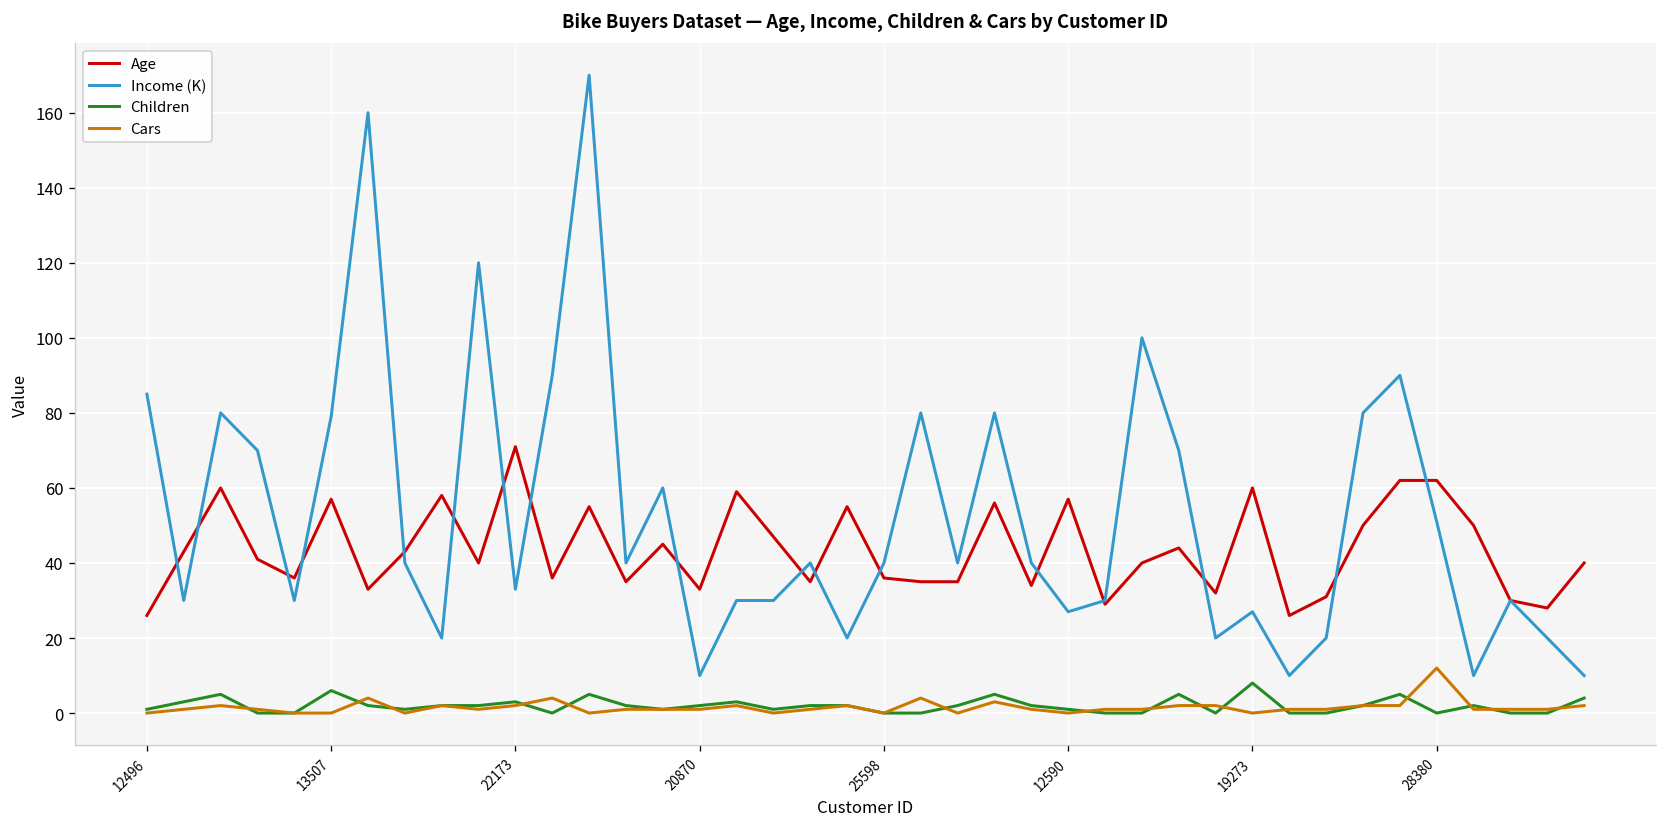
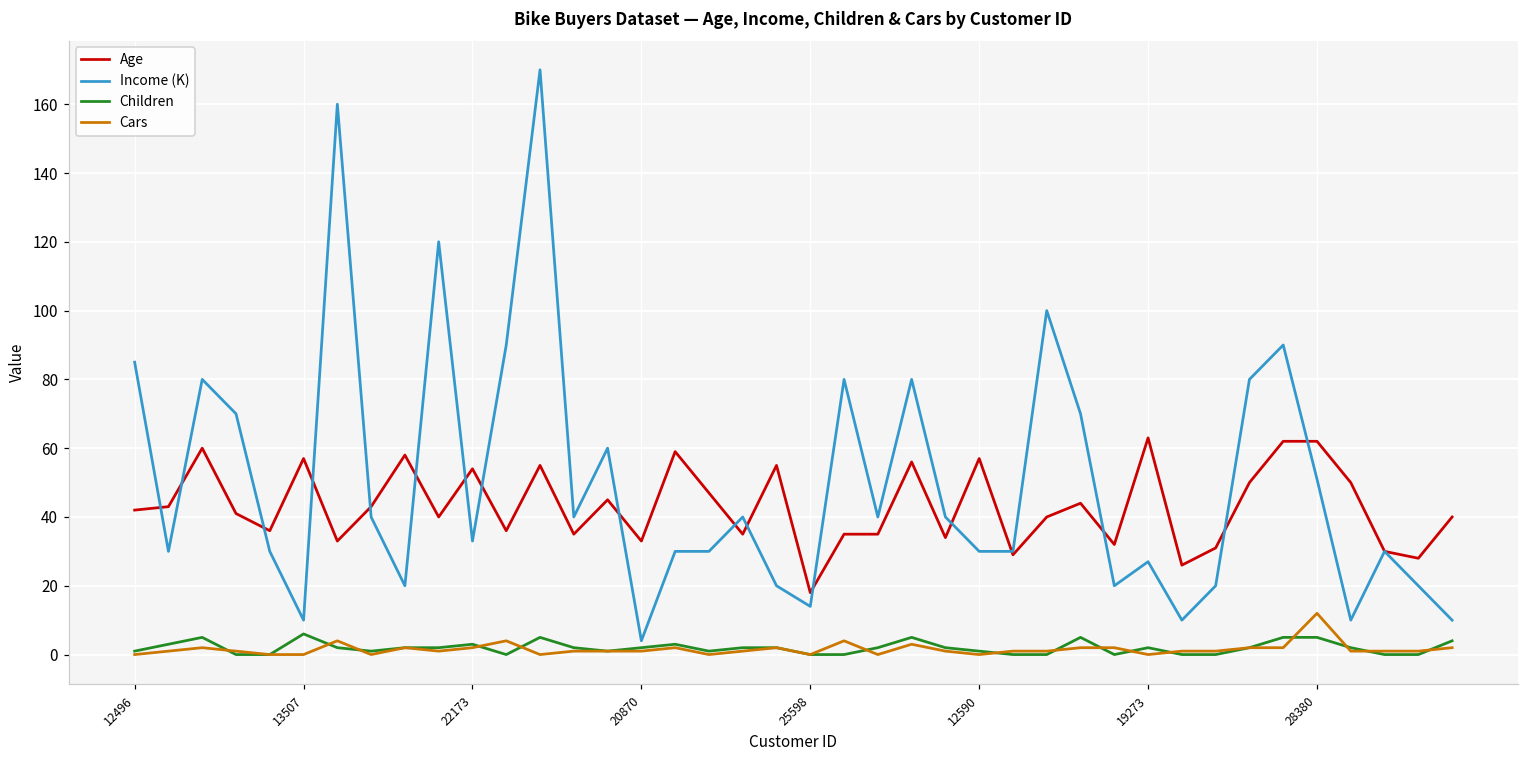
  {
    "Age": {
-     "12496": 26,
+     "12496": 42,
      "13507": 57,
-     "22173": 71,
+     "22173": 54,
      "20870": 33,
-     "25598": 36,
+     "25598": 18,
      "12590": 57,
-     "19273": 60,
+     "19273": 63,
      "28380": 62
    },
    "Income (K)": {
      "12496": 85,
-     "13507": 79,
+     "13507": 10,
      "22173": 33,
-     "20870": 10,
-     "25598": 40,
-     "12590": 27,
+     "20870": 4,
+     "25598": 14,
+     "12590": 30,
      "19273": 27,
      "28380": 51
    },
    "Children": {
      "12496": 1,
      "13507": 6,
      "22173": 3,
      "20870": 2,
      "12590": 1,
-     "19273": 8,
-     "28380": 0
+     "19273": 2,
+     "28380": 5
    },
    "Cars": {
      "12496": 0,
      "13507": 0,
      "22173": 2,
      "20870": 1,
      "12590": 0,
      "19273": 0,
      "28380": 12
    }
  }
